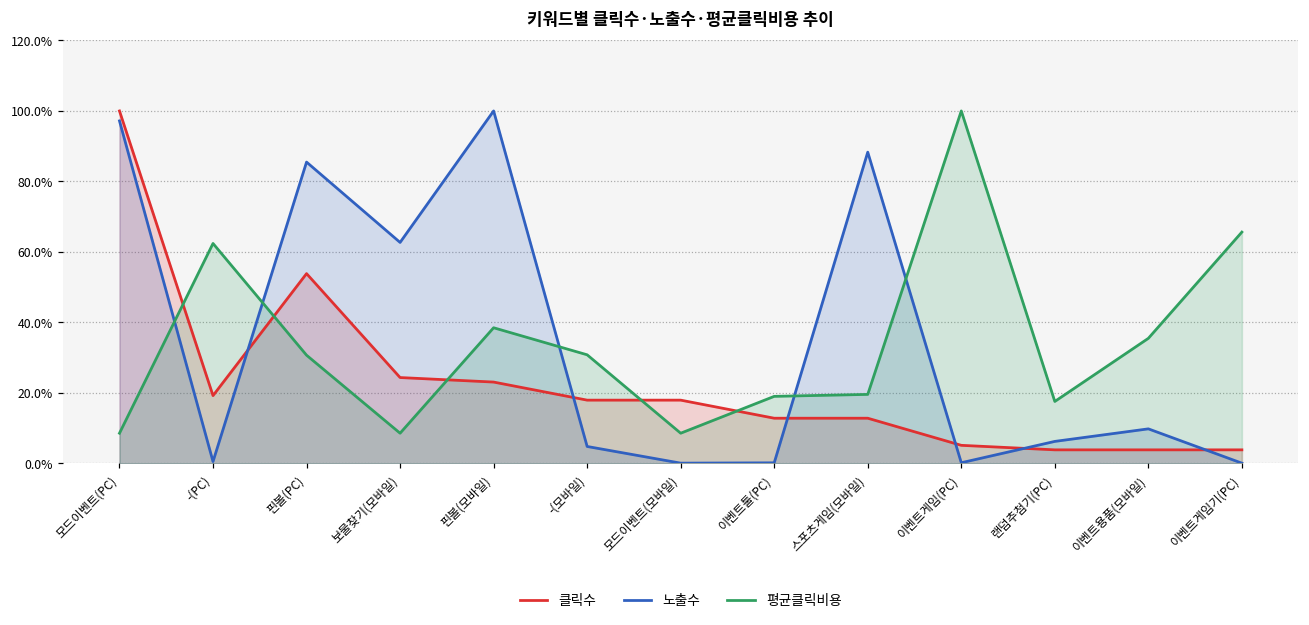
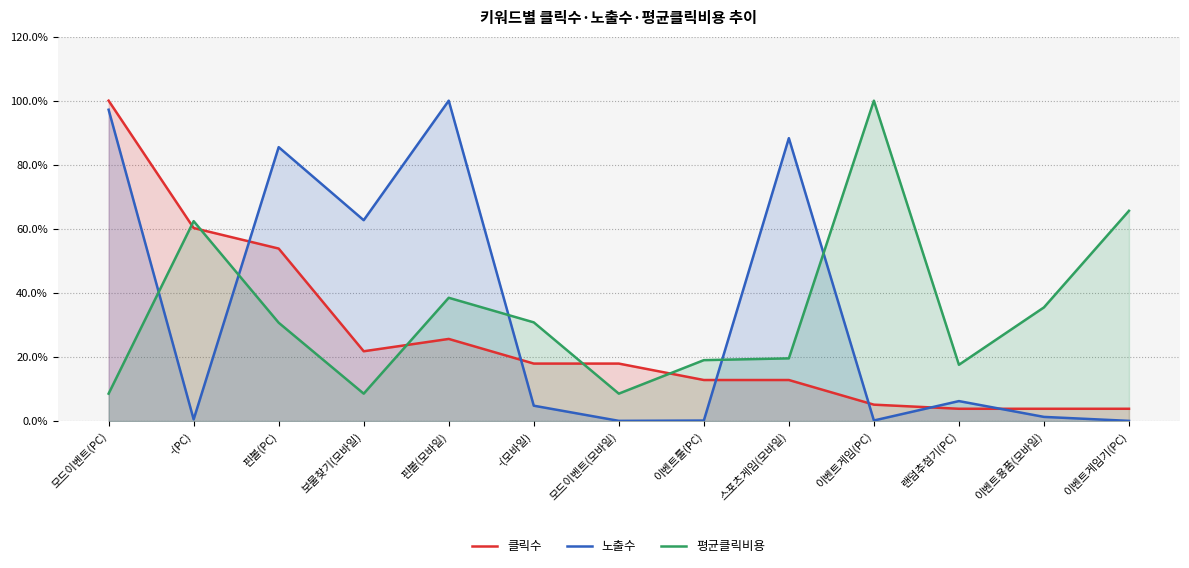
  {
    "클릭수": {
      "모드이벤트(PC)": "100%",
-     "-(PC)": "19%",
+     "-(PC)": "60%",
      "핀볼(PC)": "54%",
-     "보물찾기(모바일)": "24%",
-     "핀볼(모바일)": "23%",
+     "보물찾기(모바일)": "22%",
+     "핀볼(모바일)": "26%",
      "-(모바일)": "18%",
      "모드이벤트(모바일)": "18%",
      "이벤트툴(PC)": "13%",
      "스포츠게임(모바일)": "13%",
      "이벤트게임(PC)": "5%",
      "랜덤추첨기(PC)": "4%",
      "이벤트용품(모바일)": "4%",
      "이벤트게임기(PC)": "4%"
    },
    "노출수": {
      "모드이벤트(PC)": "97%",
      "-(PC)": "1%",
      "핀볼(PC)": "85%",
      "보물찾기(모바일)": "63%",
      "핀볼(모바일)": "100%",
      "-(모바일)": "5%",
      "모드이벤트(모바일)": "0%",
      "이벤트툴(PC)": "0%",
      "스포츠게임(모바일)": "88%",
      "이벤트게임(PC)": "0%",
      "랜덤추첨기(PC)": "6%",
-     "이벤트용품(모바일)": "10%",
+     "이벤트용품(모바일)": "1%",
      "이벤트게임기(PC)": "0%"
    },
    "평균클릭비용": {
      "모드이벤트(PC)": "9%",
      "-(PC)": "62%",
      "핀볼(PC)": "31%",
      "보물찾기(모바일)": "9%",
      "핀볼(모바일)": "38%",
      "-(모바일)": "31%",
      "모드이벤트(모바일)": "9%",
      "이벤트툴(PC)": "19%",
      "스포츠게임(모바일)": "20%",
      "이벤트게임(PC)": "100%",
      "랜덤추첨기(PC)": "18%",
      "이벤트용품(모바일)": "35%",
      "이벤트게임기(PC)": "66%"
    }
  }
